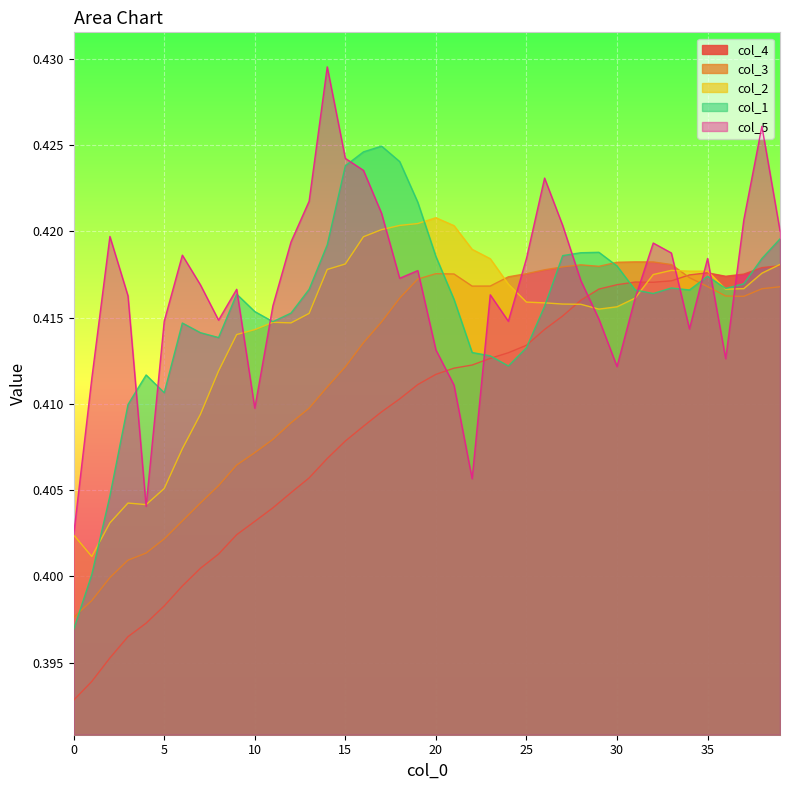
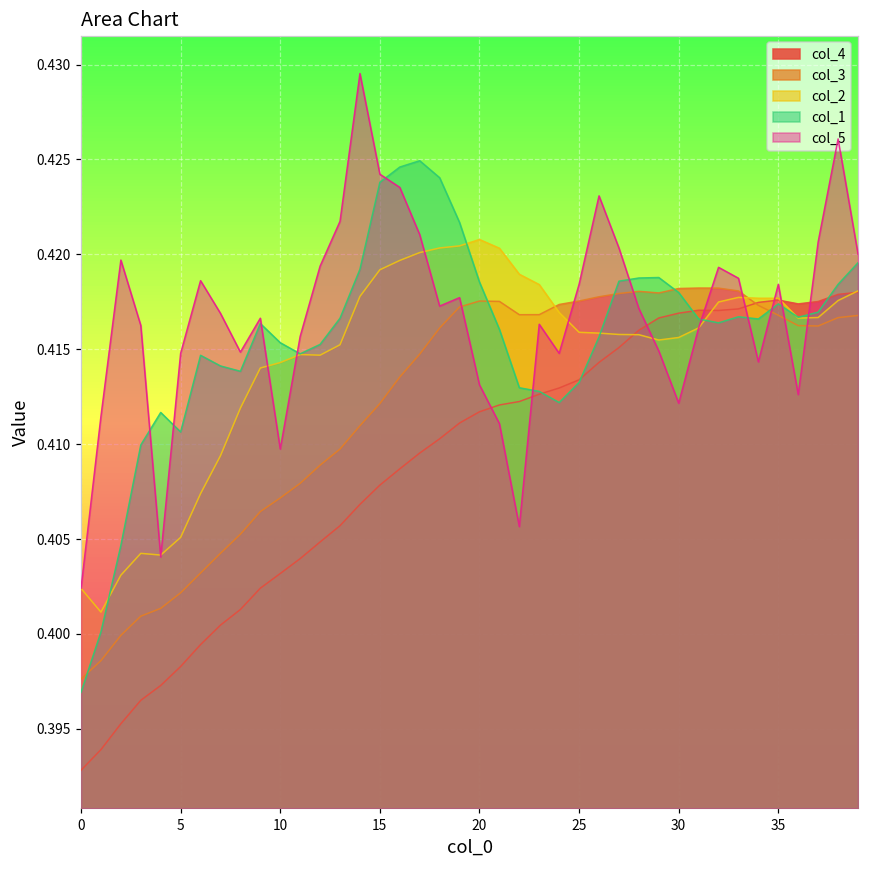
  {
    "col_2": {
      "5": 0.4051,
      "10": 0.4143,
-     "15": 0.4181,
+     "15": 0.4192,
      "20": 0.4208,
      "25": 0.4159,
      "30": 0.4156
    },
    "col_1": {
      "0": 0.3969,
      "5": 0.4106,
      "10": 0.4153,
      "15": 0.4238,
      "20": 0.4185,
      "30": 0.4180,
      "35": 0.4174
    },
    "col_5": {
      "5": 0.4148,
      "10": 0.4097,
      "15": 0.4242,
      "20": 0.4131,
      "25": 0.4184,
      "30": 0.4122,
      "35": 0.4184
    }
  }
